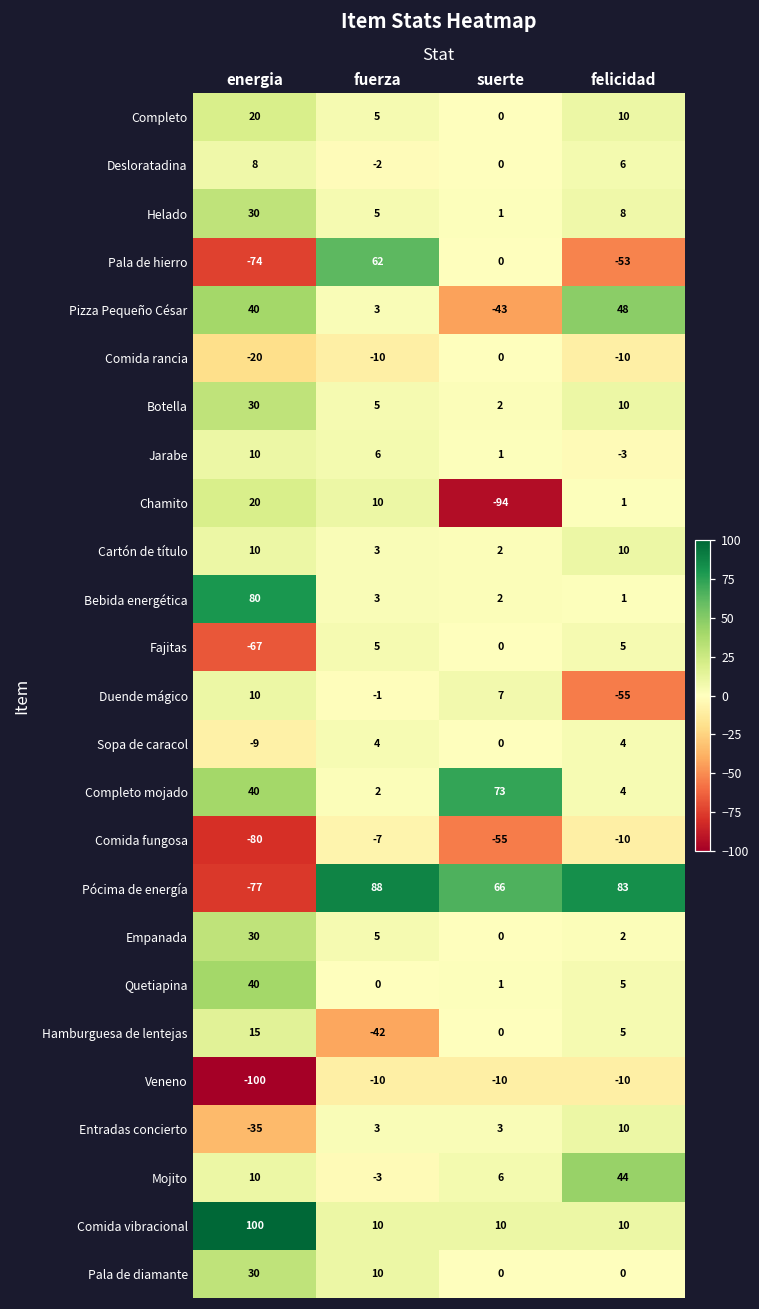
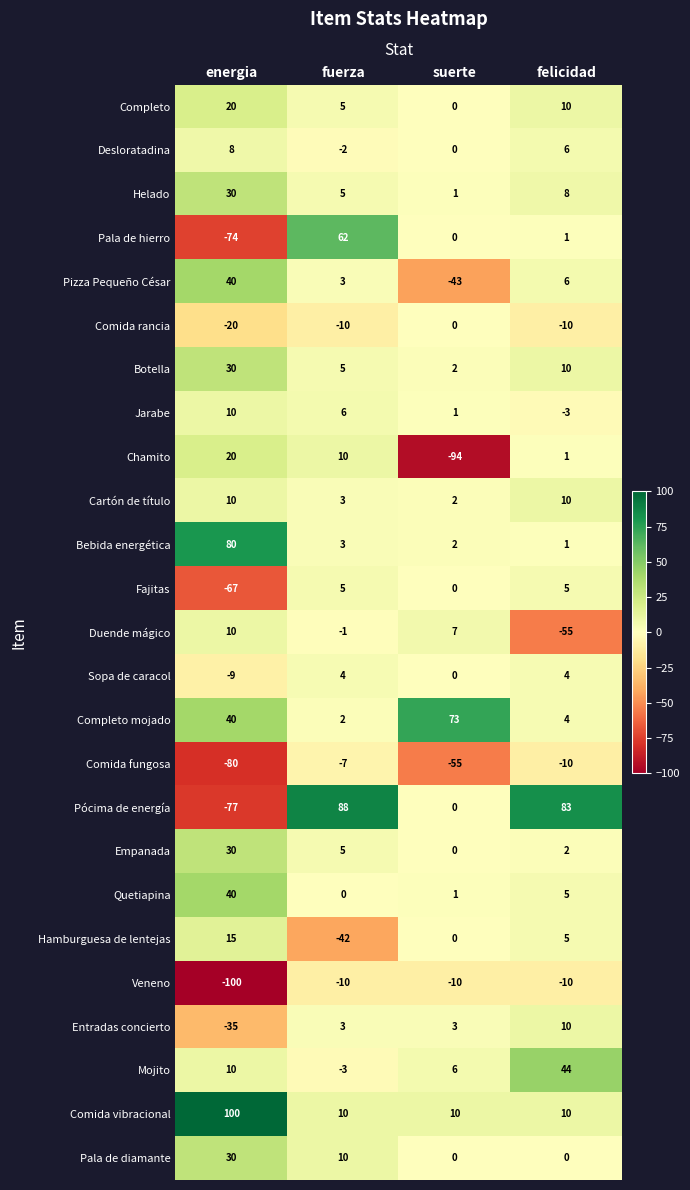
  {
    "Completo": {
      "energia": 20,
      "fuerza": 5,
      "suerte": 0,
      "felicidad": 10
    },
    "Desloratadina": {
      "energia": 8,
      "fuerza": -2,
      "suerte": 0,
      "felicidad": 6
    },
    "Helado": {
      "energia": 30,
      "fuerza": 5,
      "suerte": 1,
      "felicidad": 8
    },
    "Pala de hierro": {
      "energia": -74,
      "fuerza": 62,
      "suerte": 0,
-     "felicidad": -53
+     "felicidad": 1
    },
    "Pizza Pequeño César": {
      "energia": 40,
      "fuerza": 3,
      "suerte": -43,
-     "felicidad": 48
+     "felicidad": 6
    },
    "Comida rancia": {
      "energia": -20,
      "fuerza": -10,
      "suerte": 0,
      "felicidad": -10
    },
    "Botella": {
      "energia": 30,
      "fuerza": 5,
      "suerte": 2,
      "felicidad": 10
    },
    "Jarabe": {
      "energia": 10,
      "fuerza": 6,
      "suerte": 1,
      "felicidad": -3
    },
    "Chamito": {
      "energia": 20,
      "fuerza": 10,
      "suerte": -94,
      "felicidad": 1
    },
    "Cartón de título": {
      "energia": 10,
      "fuerza": 3,
      "suerte": 2,
      "felicidad": 10
    },
    "Bebida energética": {
      "energia": 80,
      "fuerza": 3,
      "suerte": 2,
      "felicidad": 1
    },
    "Fajitas": {
      "energia": -67,
      "fuerza": 5,
      "suerte": 0,
      "felicidad": 5
    },
    "Duende mágico": {
      "energia": 10,
      "fuerza": -1,
      "suerte": 7,
      "felicidad": -55
    },
    "Sopa de caracol": {
      "energia": -9,
      "fuerza": 4,
      "suerte": 0,
      "felicidad": 4
    },
    "Completo mojado": {
      "energia": 40,
      "fuerza": 2,
      "suerte": 73,
      "felicidad": 4
    },
    "Comida fungosa": {
      "energia": -80,
      "fuerza": -7,
      "suerte": -55,
      "felicidad": -10
    },
    "Pócima de energía": {
      "energia": -77,
      "fuerza": 88,
-     "suerte": 66,
+     "suerte": 0,
      "felicidad": 83
    },
    "Empanada": {
      "energia": 30,
      "fuerza": 5,
      "suerte": 0,
      "felicidad": 2
    },
    "Quetiapina": {
      "energia": 40,
      "fuerza": 0,
      "suerte": 1,
      "felicidad": 5
    },
    "Hamburguesa de lentejas": {
      "energia": 15,
      "fuerza": -42,
      "suerte": 0,
      "felicidad": 5
    },
    "Veneno": {
      "energia": -100,
      "fuerza": -10,
      "suerte": -10,
      "felicidad": -10
    },
    "Entradas concierto": {
      "energia": -35,
      "fuerza": 3,
      "suerte": 3,
      "felicidad": 10
    },
    "Mojito": {
      "energia": 10,
      "fuerza": -3,
      "suerte": 6,
      "felicidad": 44
    },
    "Comida vibracional": {
      "energia": 100,
      "fuerza": 10,
      "suerte": 10,
      "felicidad": 10
    },
    "Pala de diamante": {
      "energia": 30,
      "fuerza": 10,
      "suerte": 0,
      "felicidad": 0
    }
  }
